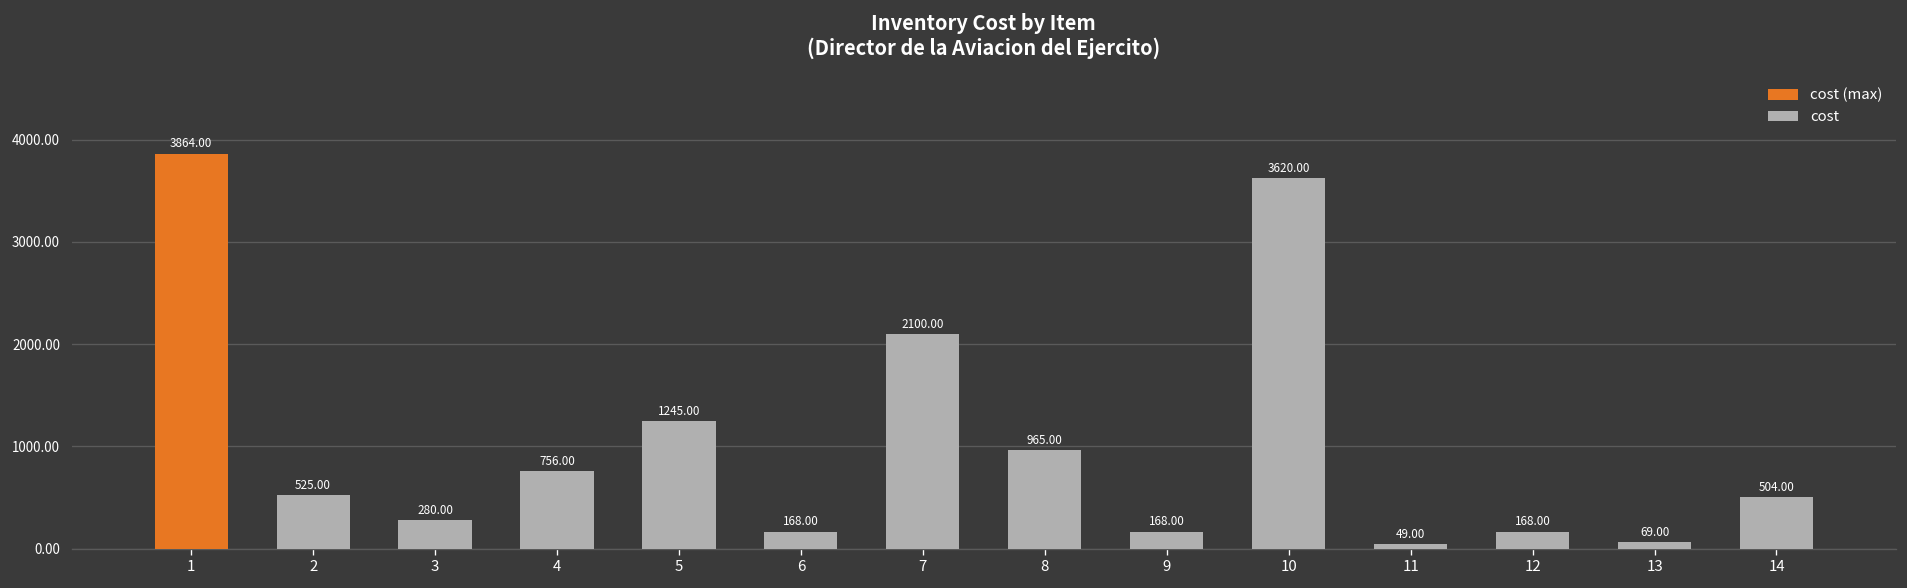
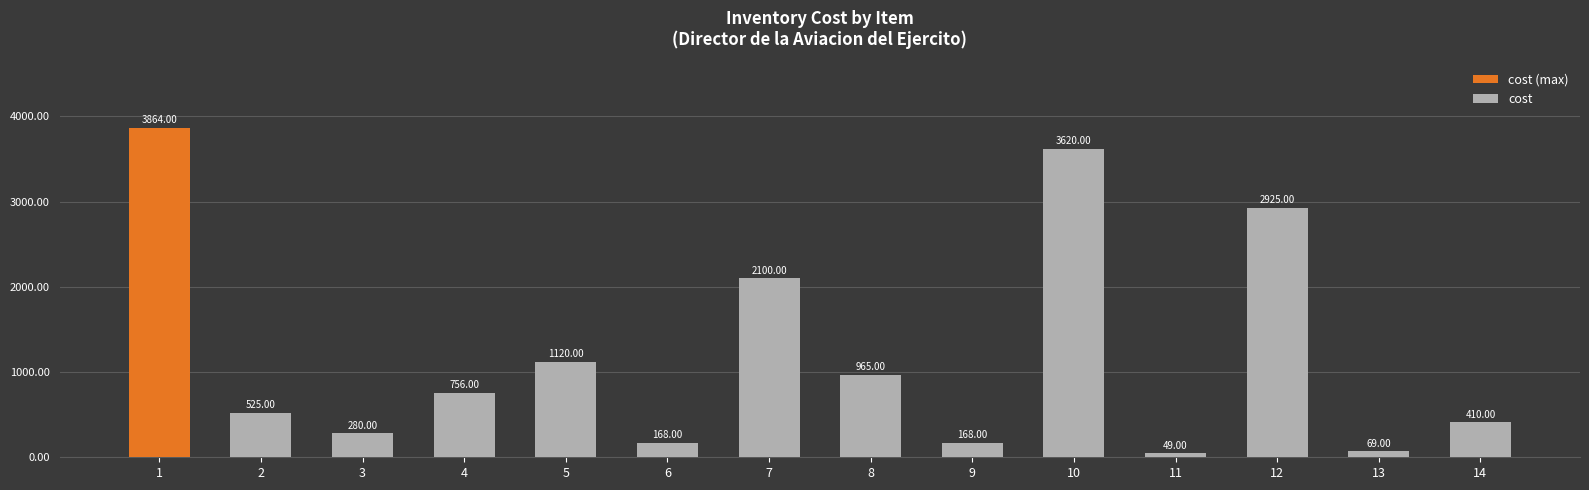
  {
    "1": 3864.00,
    "2": 525.00,
    "3": 280.00,
    "4": 756.00,
-   "5": 1245.00,
+   "5": 1120.00,
    "6": 168.00,
    "7": 2100.00,
    "8": 965.00,
    "9": 168.00,
    "10": 3620.00,
    "11": 49.00,
-   "12": 168.00,
+   "12": 2925.00,
    "13": 69.00,
-   "14": 504.00
+   "14": 410.00
  }
